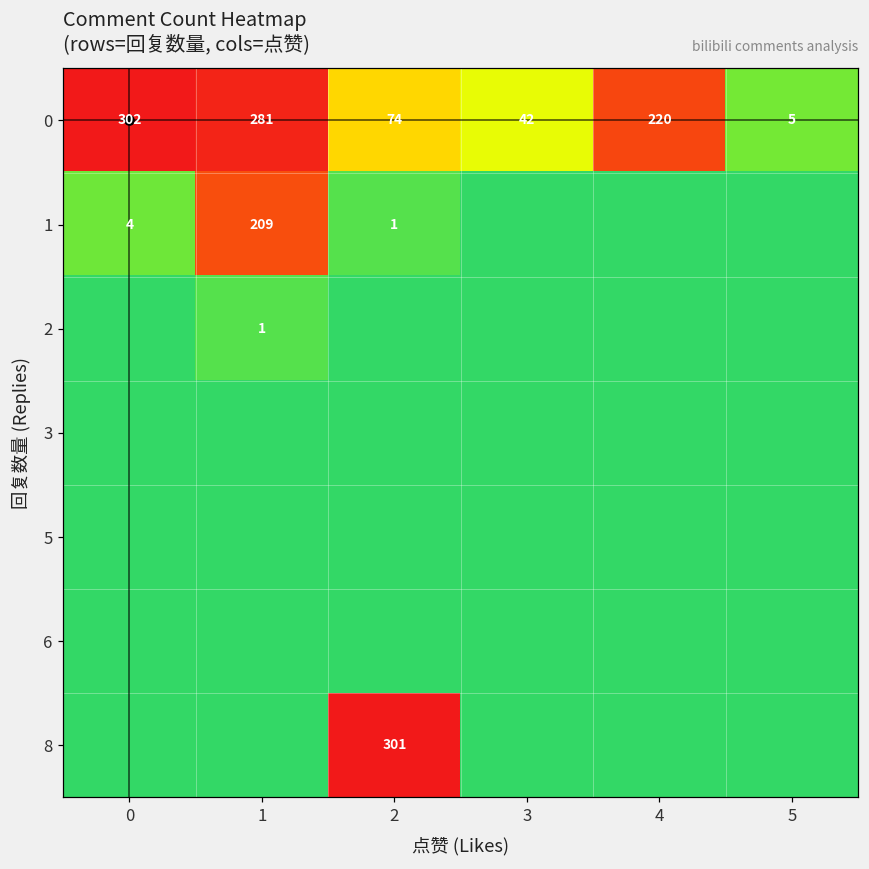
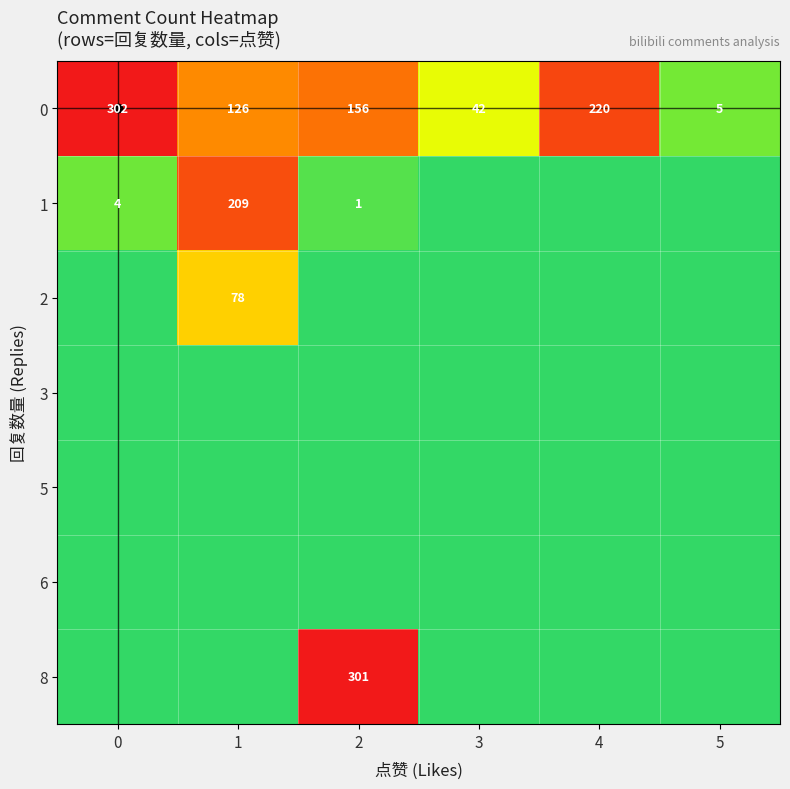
  {
    "0": {
-     "1": 281,
-     "2": 74,
+     "1": 126,
+     "2": 156,
      "3": 42,
      "4": 220,
      "5": 5
    },
    "1": {
      "0": 4,
      "1": 209,
      "2": 1
    },
    "2": {
-     "1": 1
+     "1": 78
    },
    "8": {
      "2": 301
    }
  }
